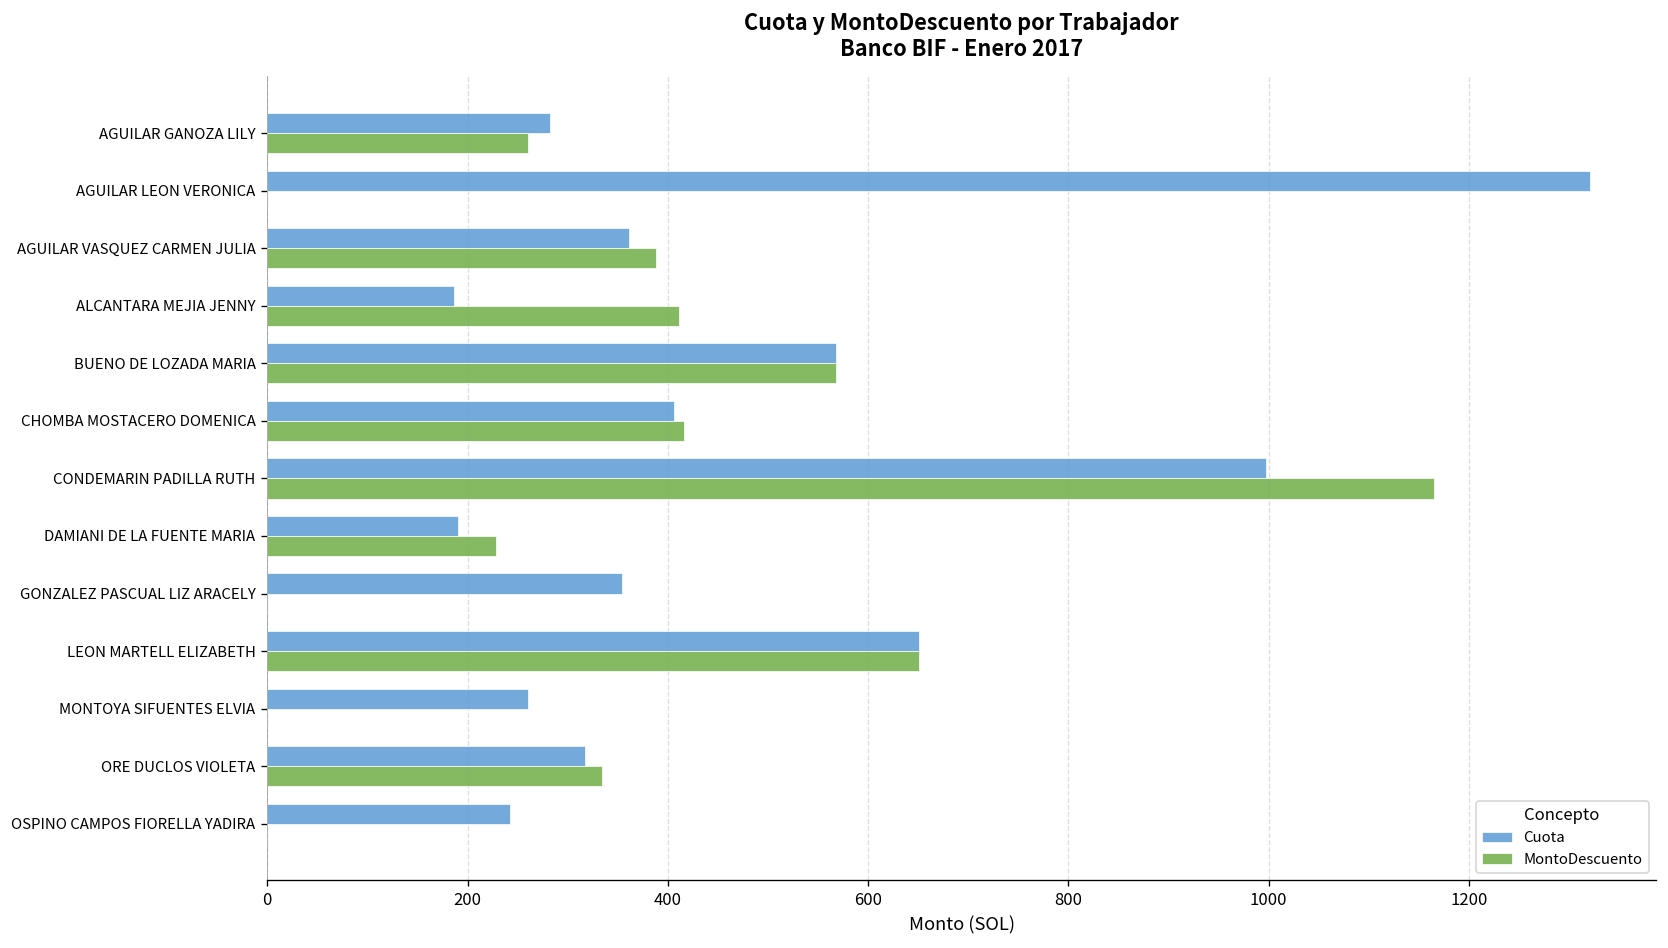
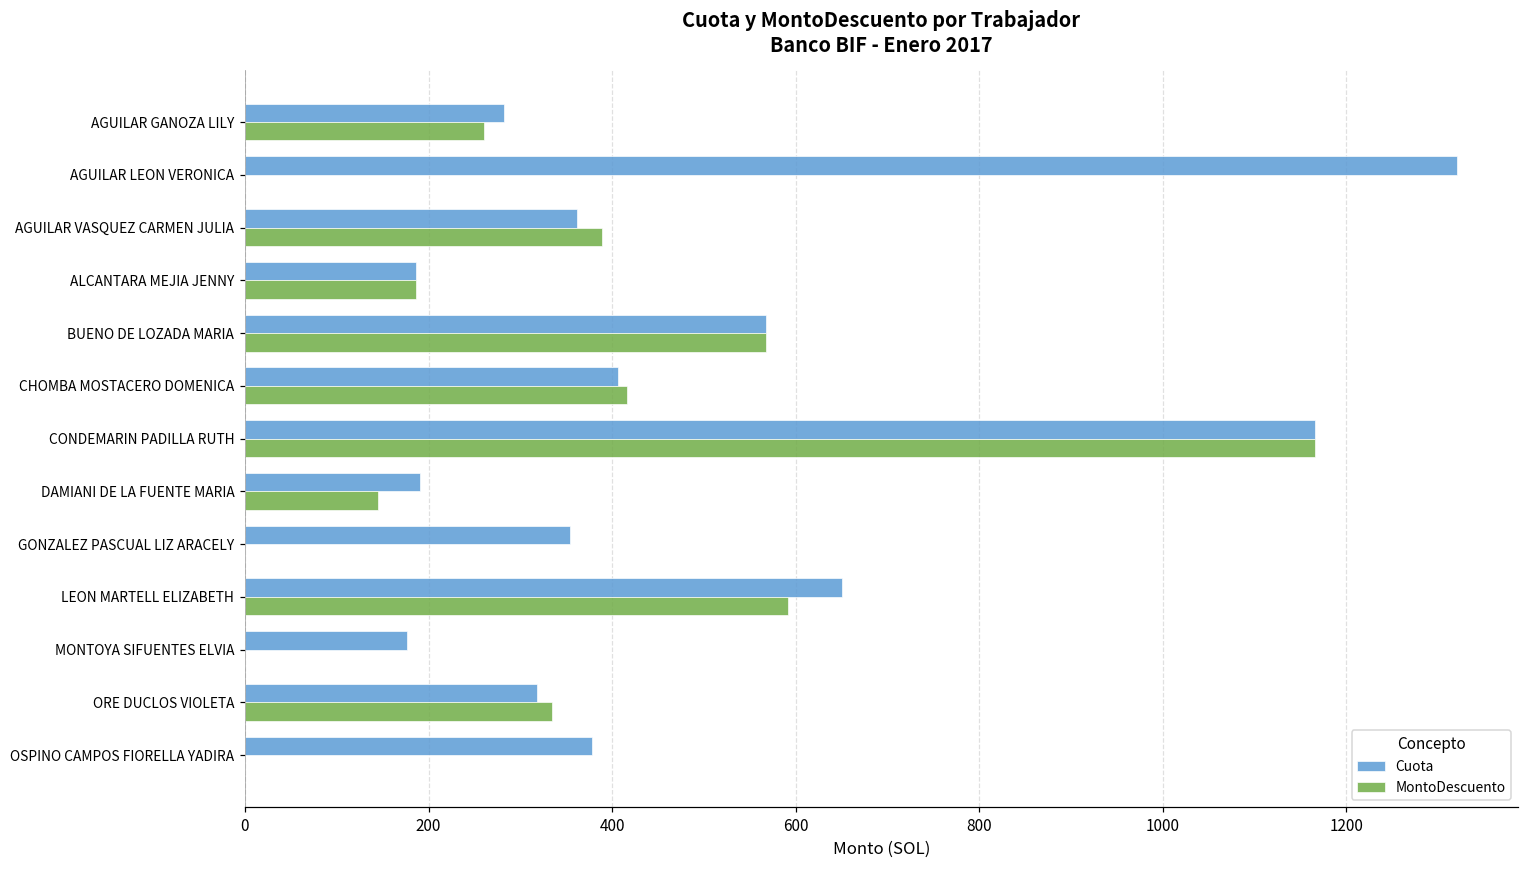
  {
    "Cuota": {
      "AGUILAR GANOZA LILY": 280,
      "AGUILAR LEON VERONICA": 1320,
      "AGUILAR VASQUEZ CARMEN JULIA": 360,
      "ALCANTARA MEJIA JENNY": 190,
      "BUENO DE LOZADA MARIA": 570,
      "CHOMBA MOSTACERO DOMENICA": 410,
-     "CONDEMARIN PADILLA RUTH": 1000,
+     "CONDEMARIN PADILLA RUTH": 1170,
      "DAMIANI DE LA FUENTE MARIA": 190,
      "GONZALEZ PASCUAL LIZ ARACELY": 350,
      "LEON MARTELL ELIZABETH": 650,
-     "MONTOYA SIFUENTES ELVIA": 260,
+     "MONTOYA SIFUENTES ELVIA": 180,
      "ORE DUCLOS VIOLETA": 320,
-     "OSPINO CAMPOS FIORELLA YADIRA": 240
+     "OSPINO CAMPOS FIORELLA YADIRA": 380
    },
    "MontoDescuento": {
      "AGUILAR GANOZA LILY": 260,
      "AGUILAR LEON VERONICA": 0,
      "AGUILAR VASQUEZ CARMEN JULIA": 390,
-     "ALCANTARA MEJIA JENNY": 410,
+     "ALCANTARA MEJIA JENNY": 190,
      "BUENO DE LOZADA MARIA": 570,
      "CHOMBA MOSTACERO DOMENICA": 420,
      "CONDEMARIN PADILLA RUTH": 1170,
-     "DAMIANI DE LA FUENTE MARIA": 230,
+     "DAMIANI DE LA FUENTE MARIA": 150,
      "GONZALEZ PASCUAL LIZ ARACELY": 0,
-     "LEON MARTELL ELIZABETH": 650,
+     "LEON MARTELL ELIZABETH": 590,
      "MONTOYA SIFUENTES ELVIA": 0,
      "ORE DUCLOS VIOLETA": 330,
      "OSPINO CAMPOS FIORELLA YADIRA": 0
    }
  }
